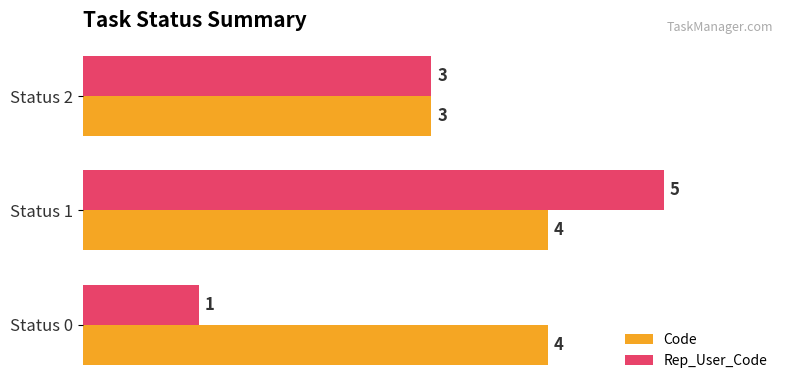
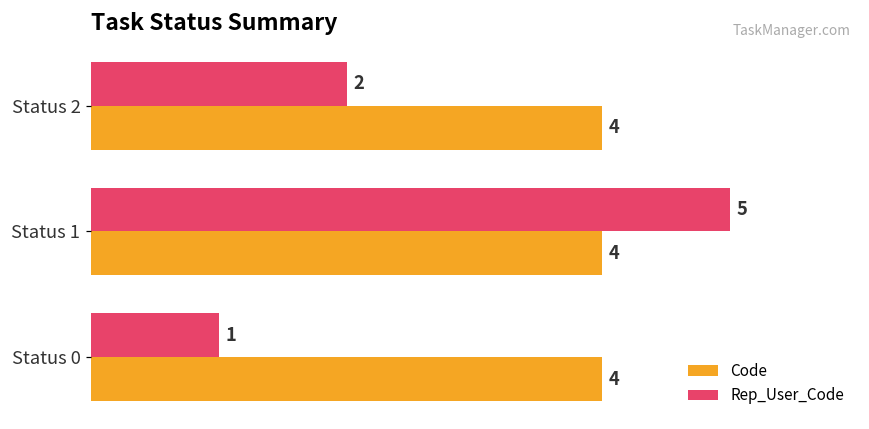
  {
    "Code": {
-     "Status 2": 3,
+     "Status 2": 4,
      "Status 1": 4,
      "Status 0": 4
    },
    "Rep_User_Code": {
-     "Status 2": 3,
+     "Status 2": 2,
      "Status 1": 5,
      "Status 0": 1
    }
  }
